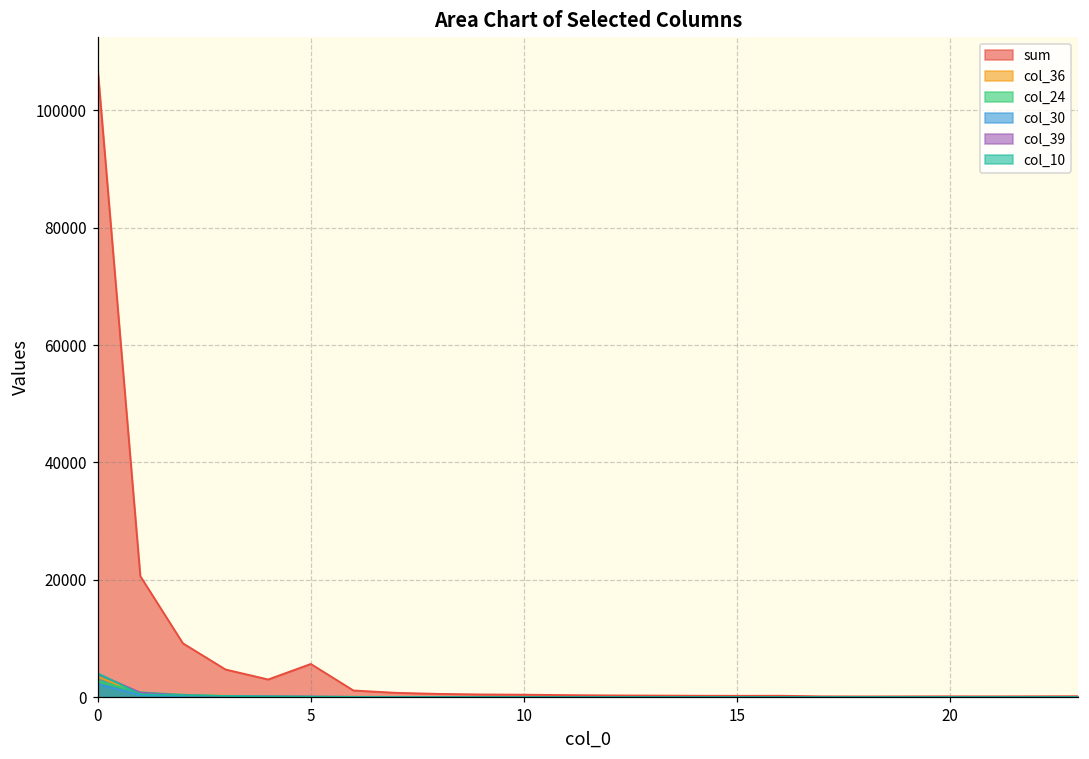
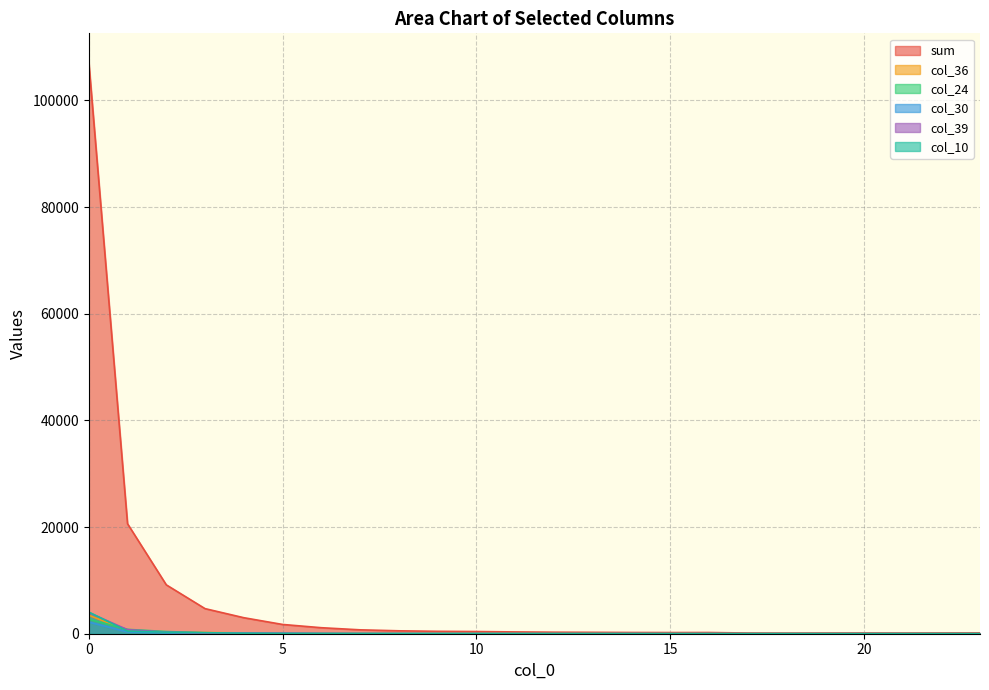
  {
    "sum": {
      "0": 107000,
-     "5": 6000
+     "5": 2000
    },
    "col_36": {
      "0": 3000
    },
    "col_30": {
      "0": 2000
    }
  }
